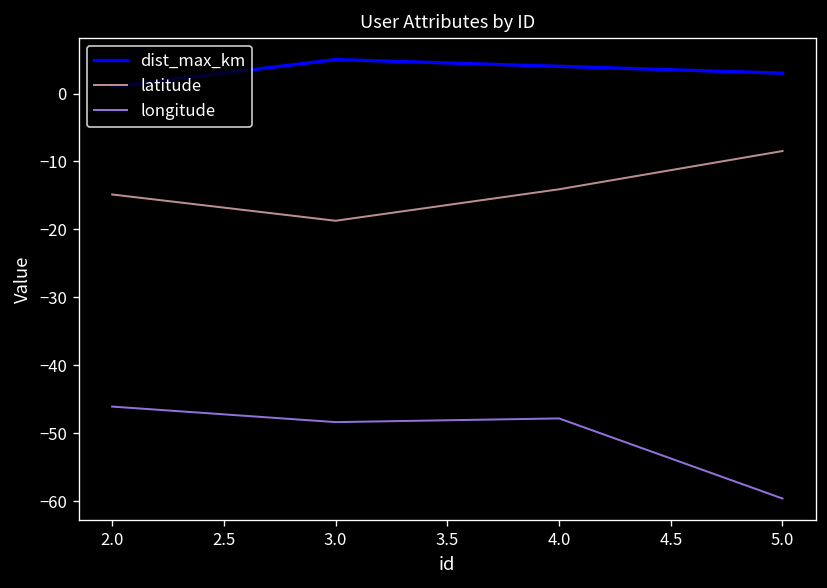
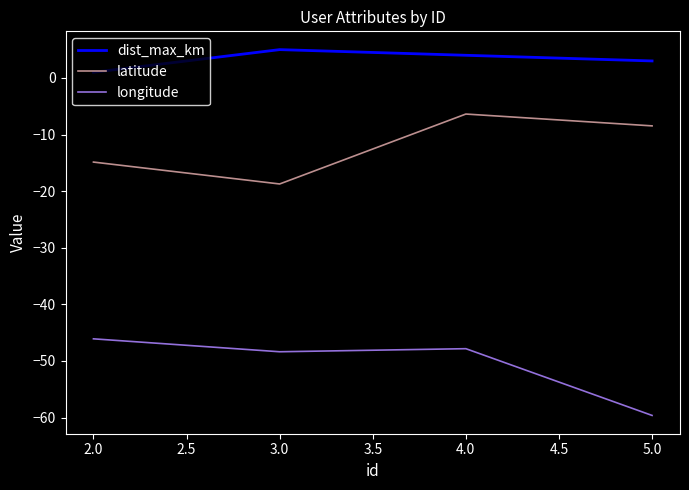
  {
    "dist_max_km": {
      "3.0": 5,
      "4.0": 4,
      "5.0": 3
    },
    "latitude": {
      "2.0": -15,
      "3.0": -19,
-     "4.0": -14,
+     "4.0": -6,
      "5.0": -8
    },
    "longitude": {
      "2.0": -46,
      "3.0": -48,
      "4.0": -48,
      "5.0": -60
    }
  }
